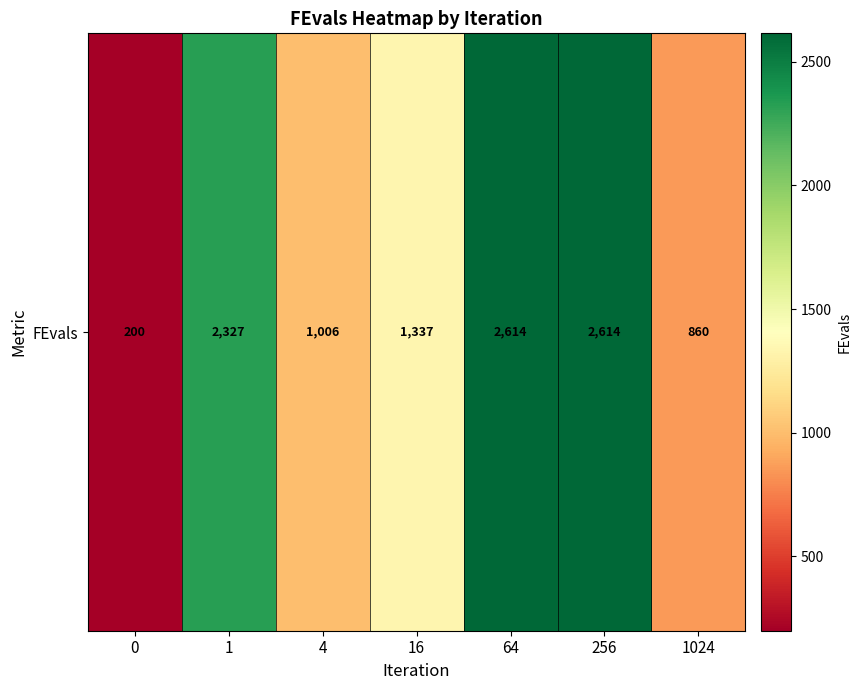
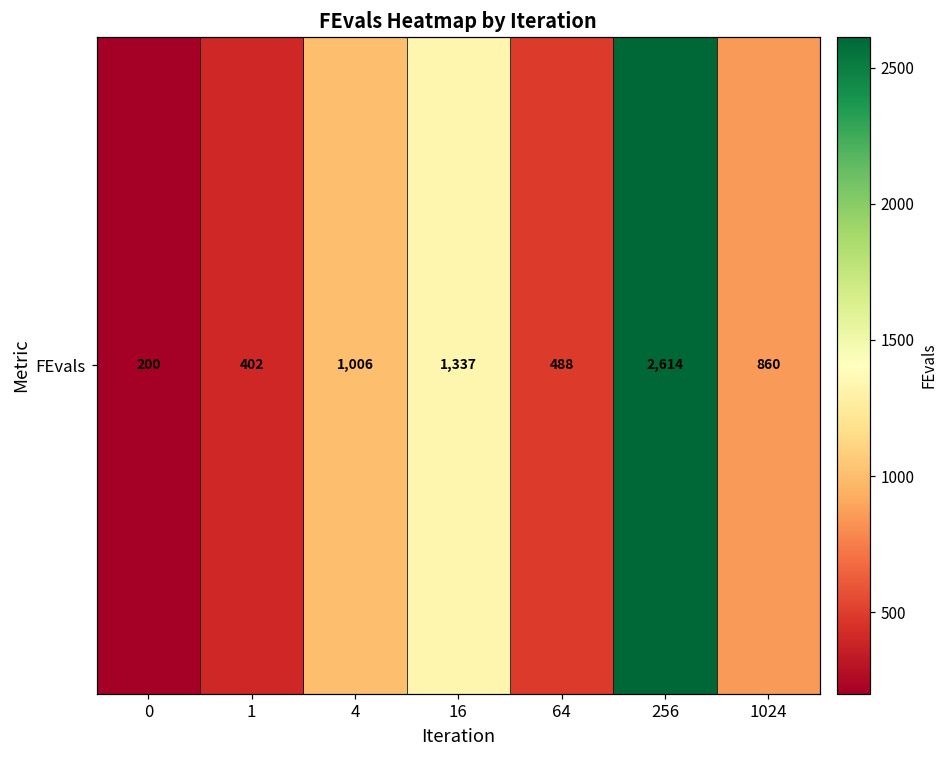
  {
    "FEvals": {
      "0": "200",
-     "1": "2,327",
+     "1": "402",
      "4": "1,006",
      "16": "1,337",
-     "64": "2,614",
+     "64": "488",
      "256": "2,614",
      "1024": "860"
    }
  }
